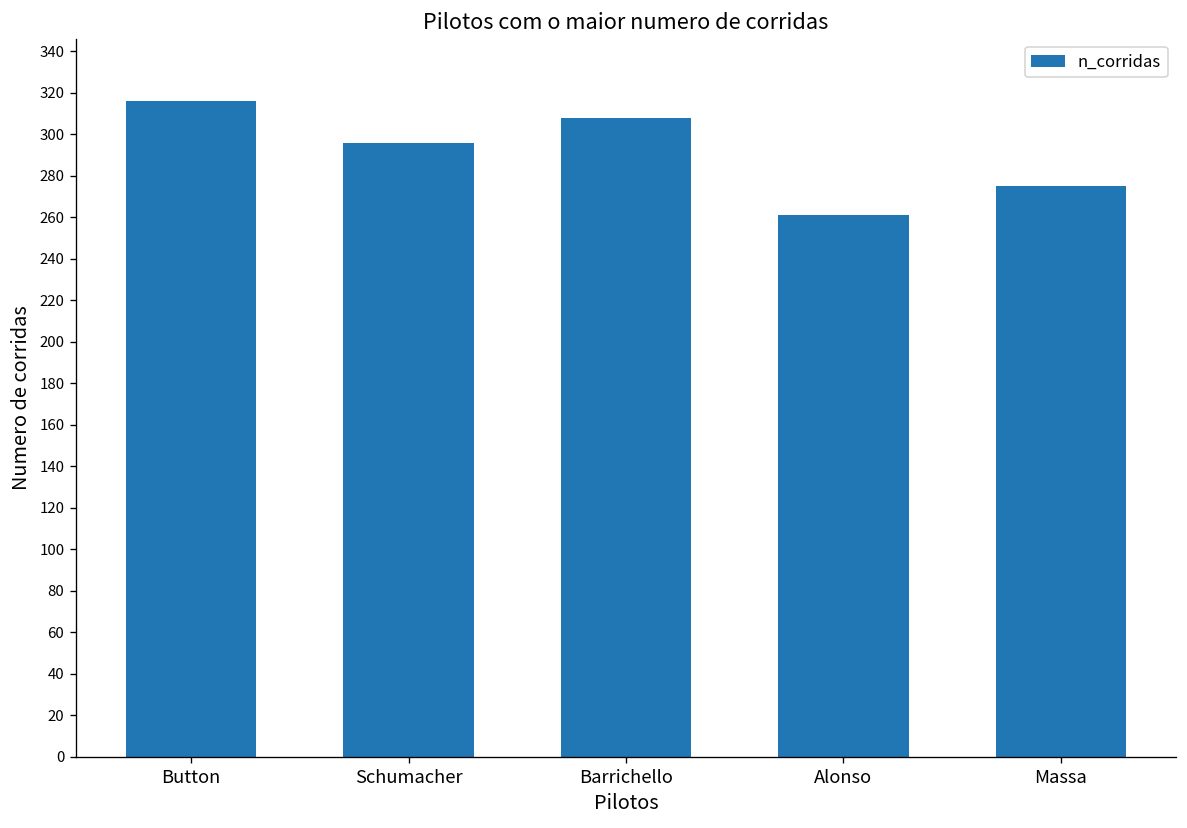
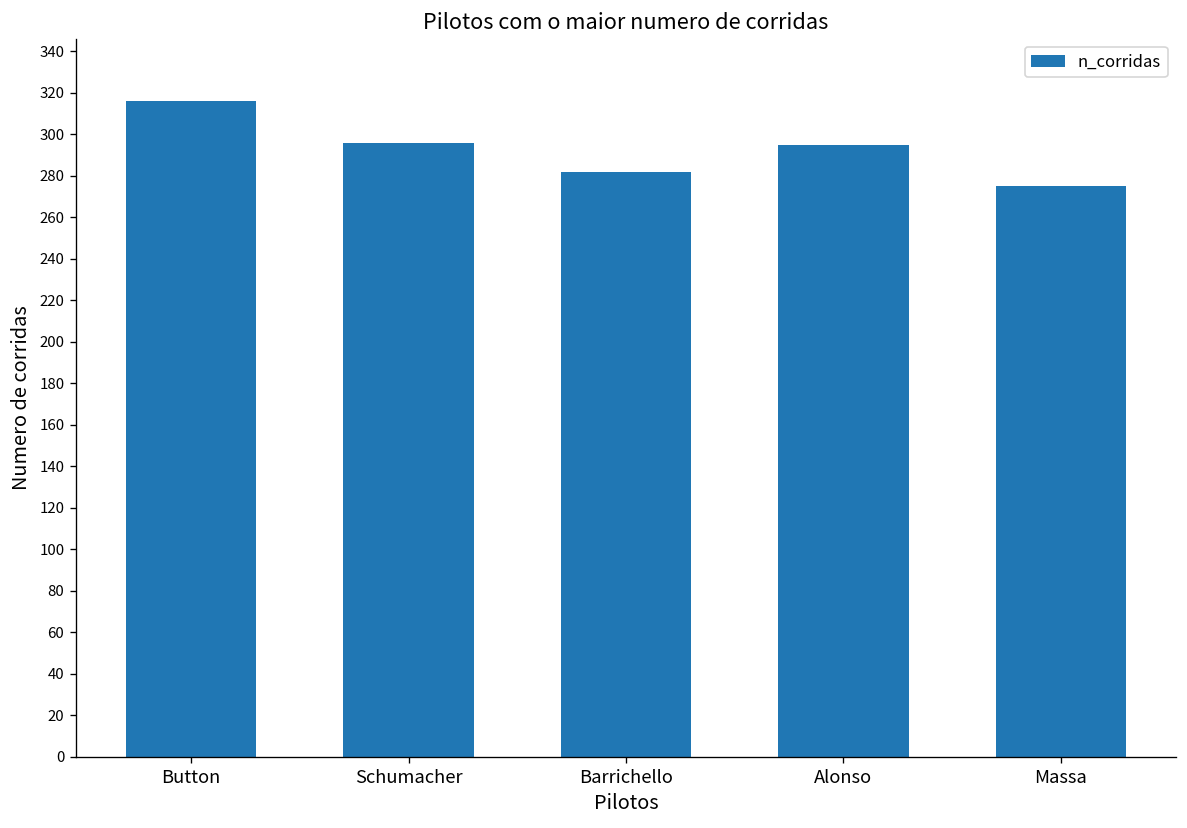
  {
    "Button": 316,
    "Schumacher": 296,
-   "Barrichello": 308,
-   "Alonso": 261,
+   "Barrichello": 282,
+   "Alonso": 295,
    "Massa": 275
  }
